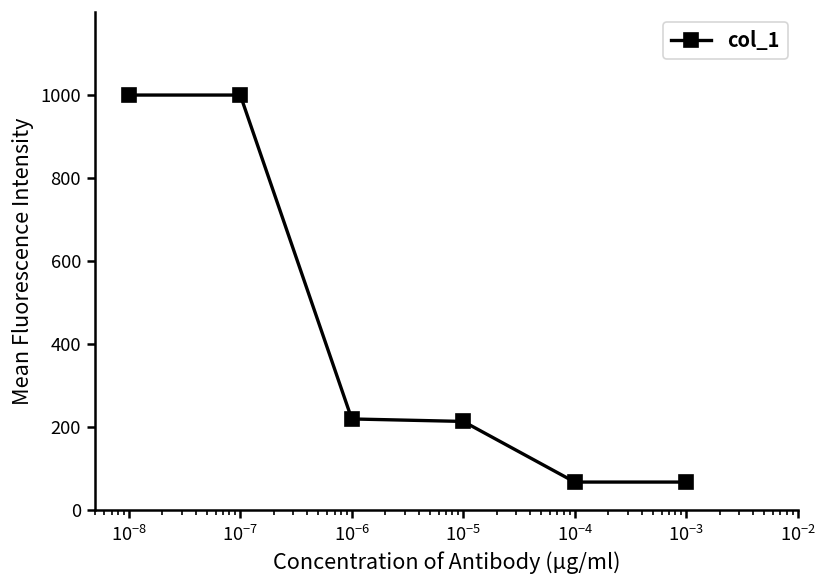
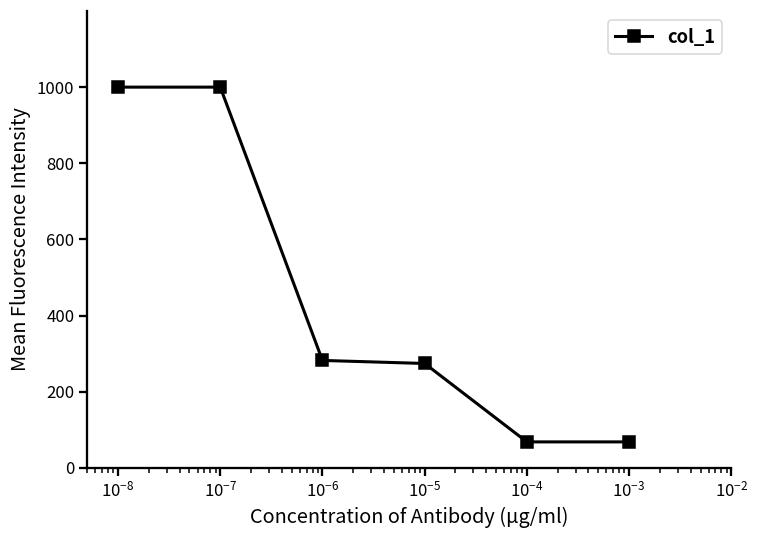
  {
    "10^-8": 1000,
    "10^-7": 1000,
-   "10^-6": 220,
-   "10^-5": 210,
+   "10^-6": 280,
+   "10^-5": 270,
    "10^-4": 70,
    "10^-3": 70
  }
